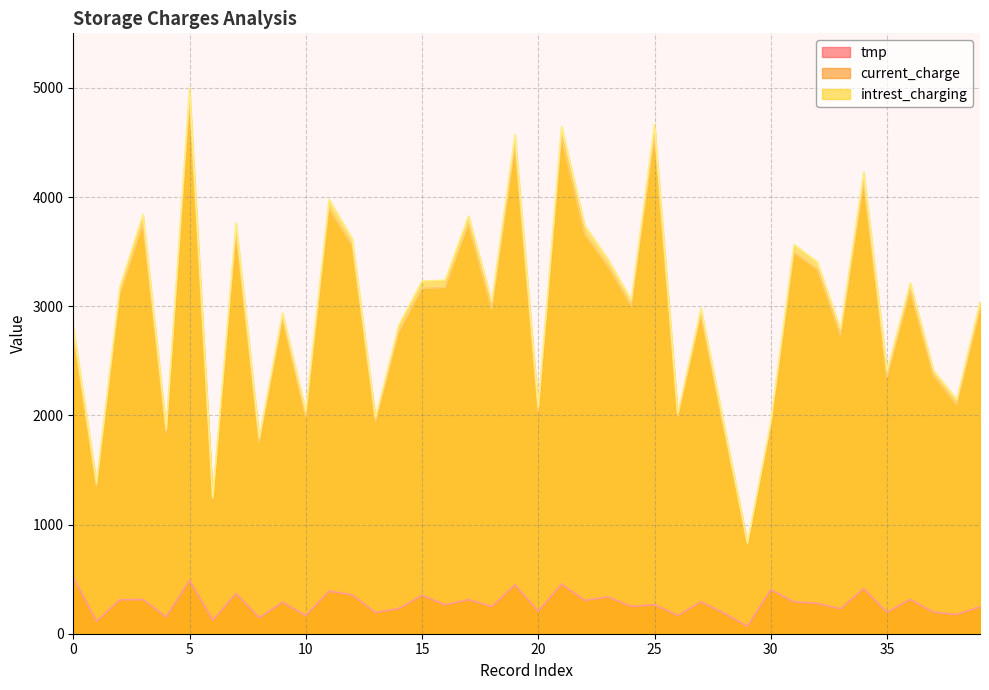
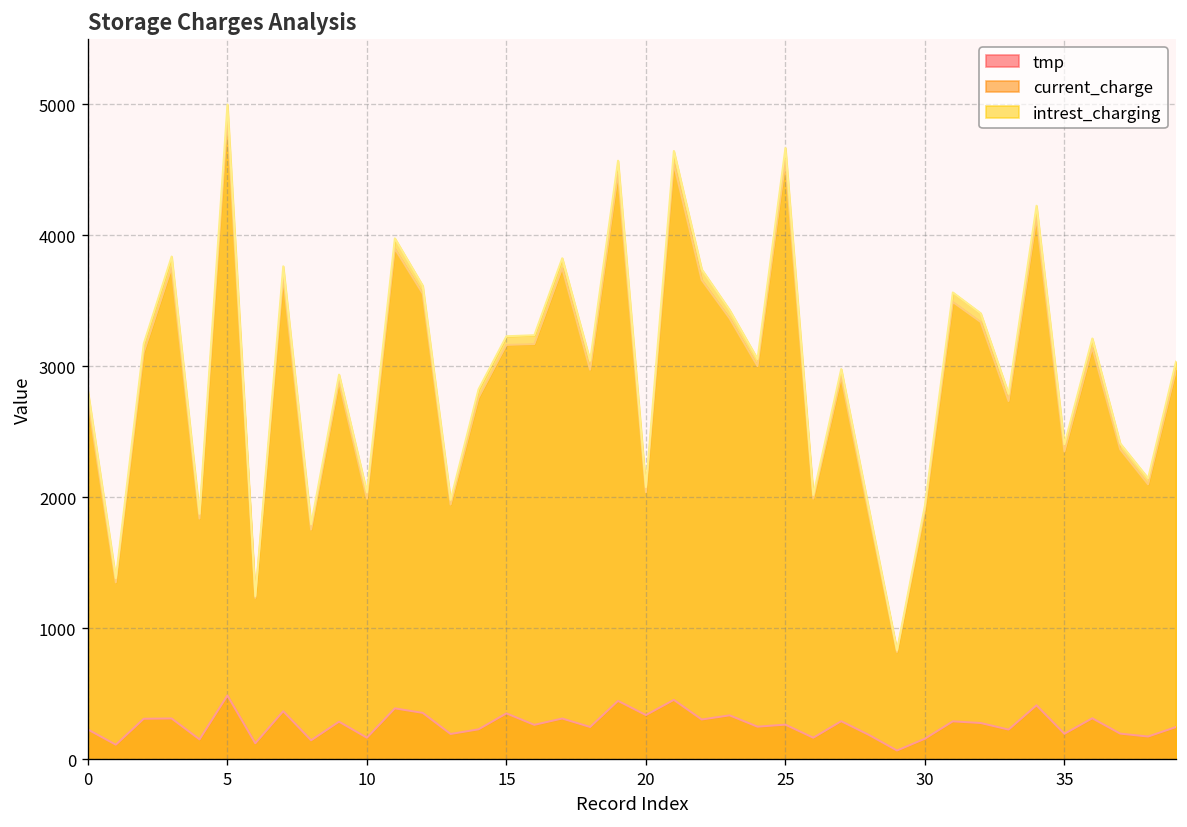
  {
    "tmp": {
-     "0": 520,
+     "0": 230,
      "5": 490,
      "10": 170,
      "15": 350,
-     "20": 200,
+     "20": 340,
      "25": 270,
-     "30": 400,
+     "30": 160,
      "35": 200
    }
  }
